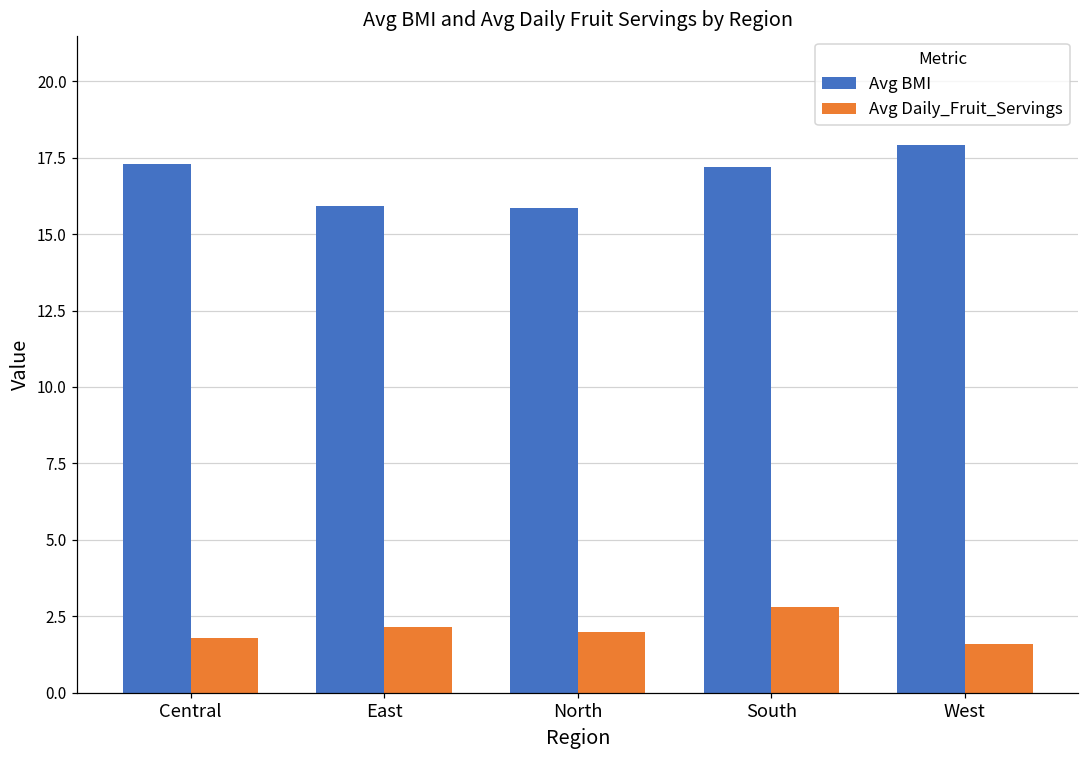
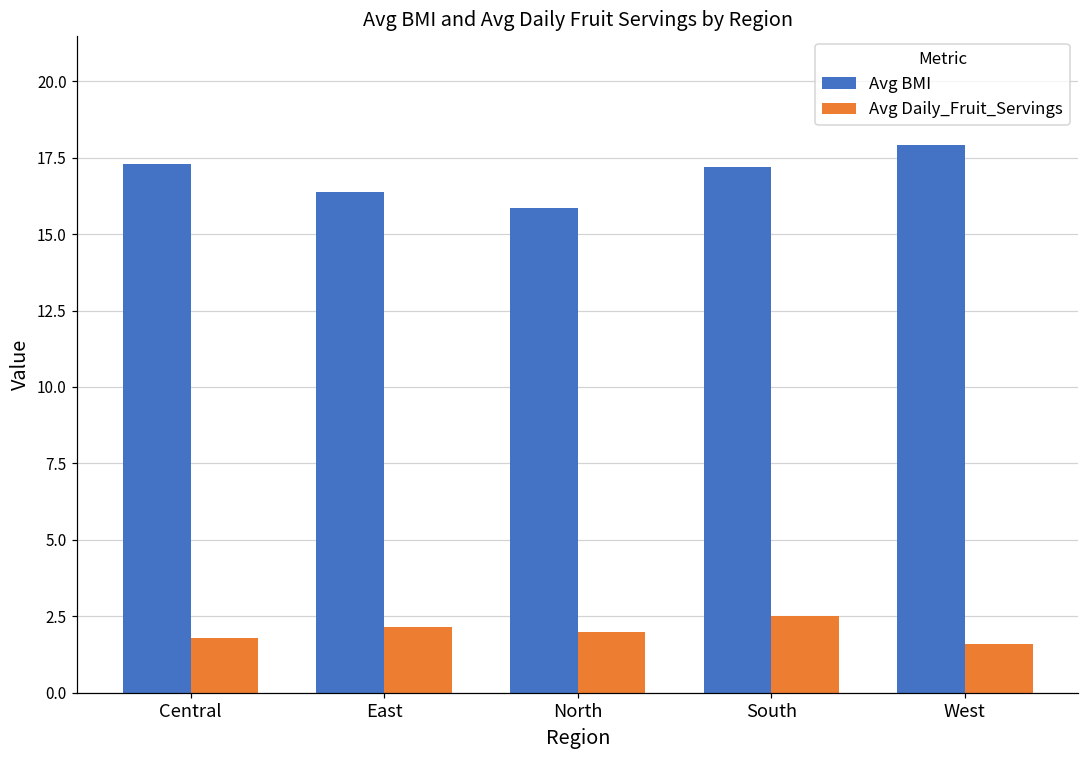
  {
    "Avg BMI": {
      "Central": 17.3,
-     "East": 15.9,
+     "East": 16.4,
      "North": 15.8,
      "South": 17.2,
      "West": 17.9
    },
    "Avg Daily_Fruit_Servings": {
      "Central": 1.8,
      "East": 2.1,
      "North": 2.0,
-     "South": 2.8,
+     "South": 2.5,
      "West": 1.6
    }
  }
